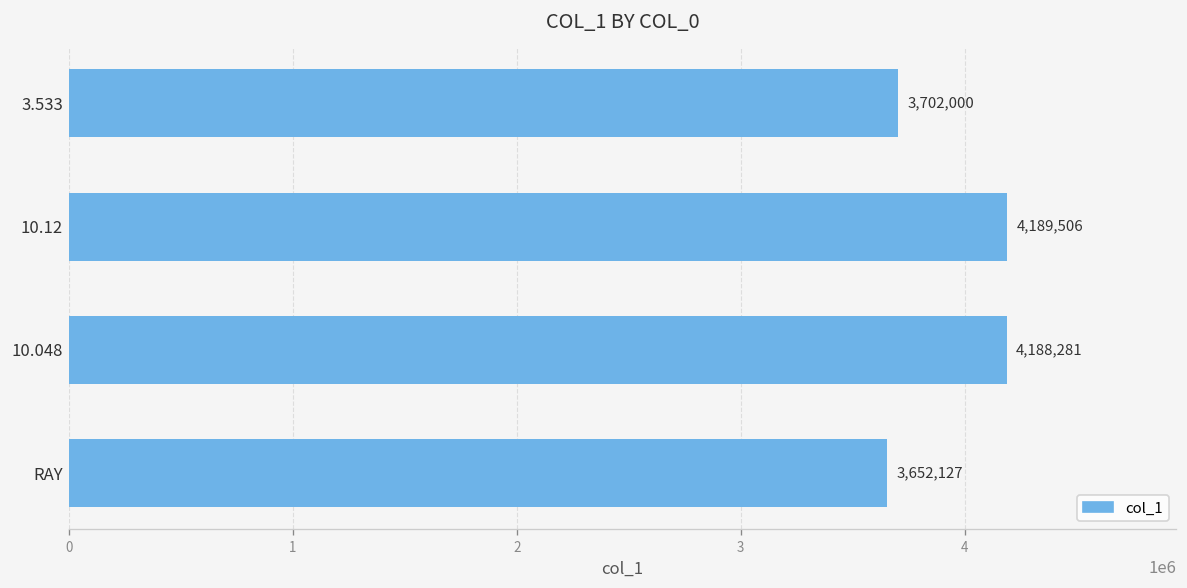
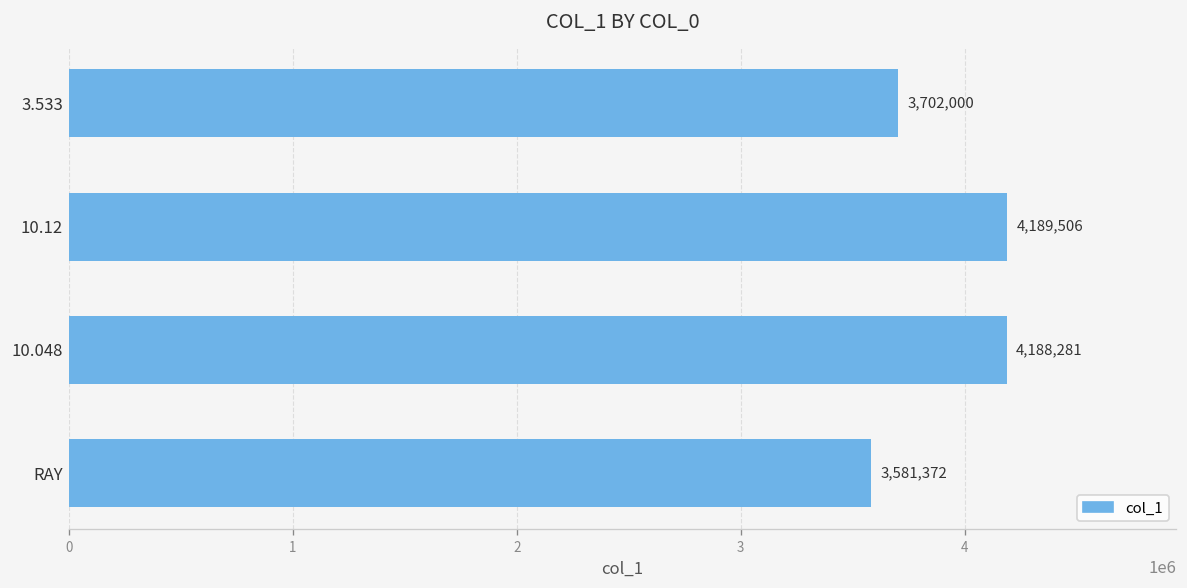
  {
    "3.533": "3,702,000",
    "10.12": "4,189,506",
    "10.048": "4,188,281",
-   "RAY": "3,652,127"
+   "RAY": "3,581,372"
  }
